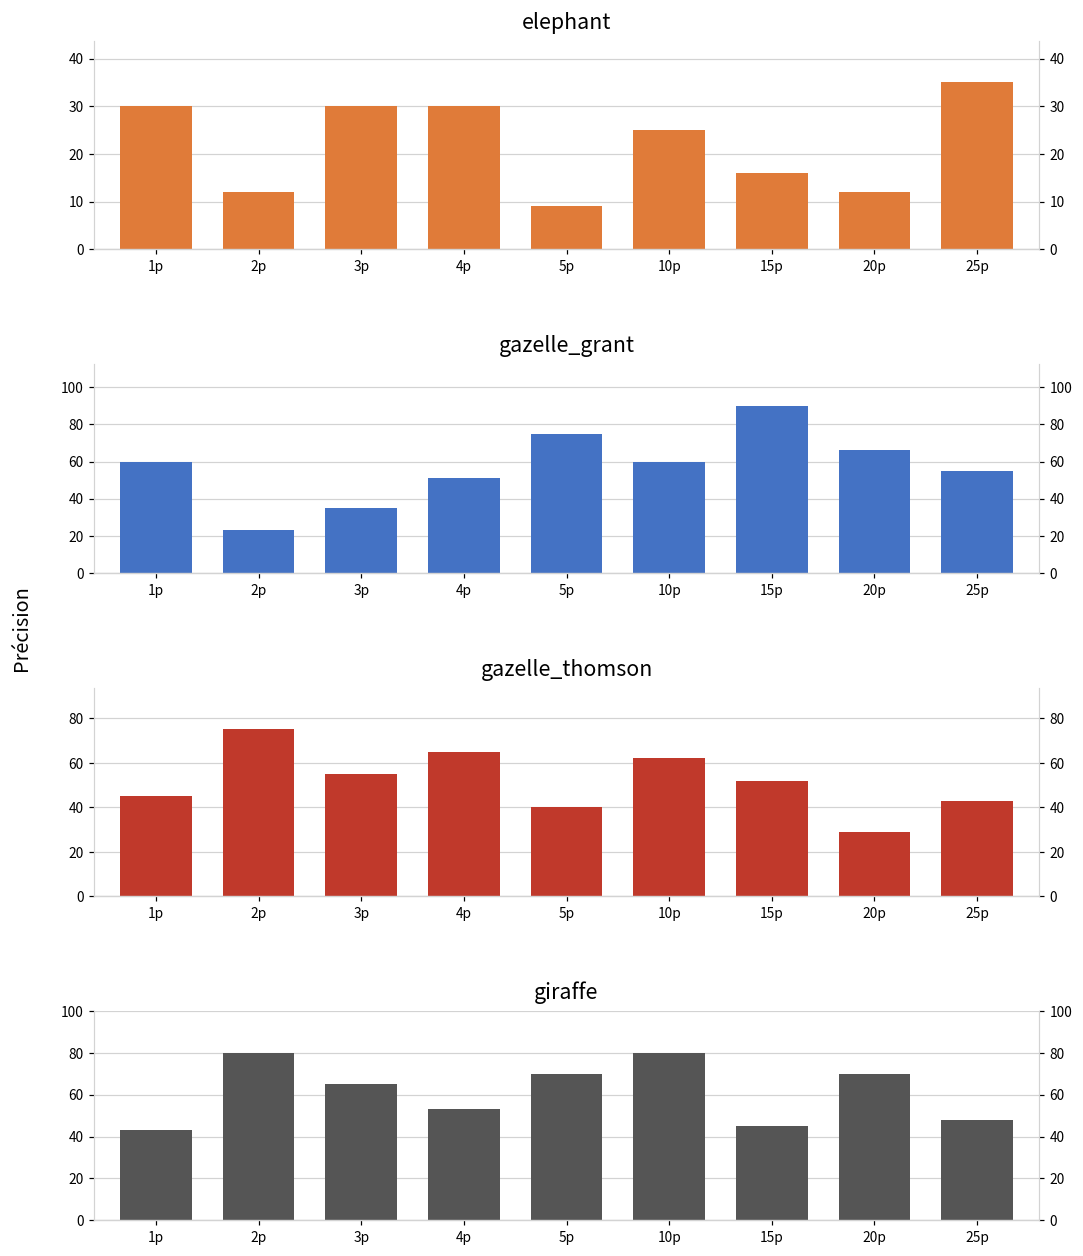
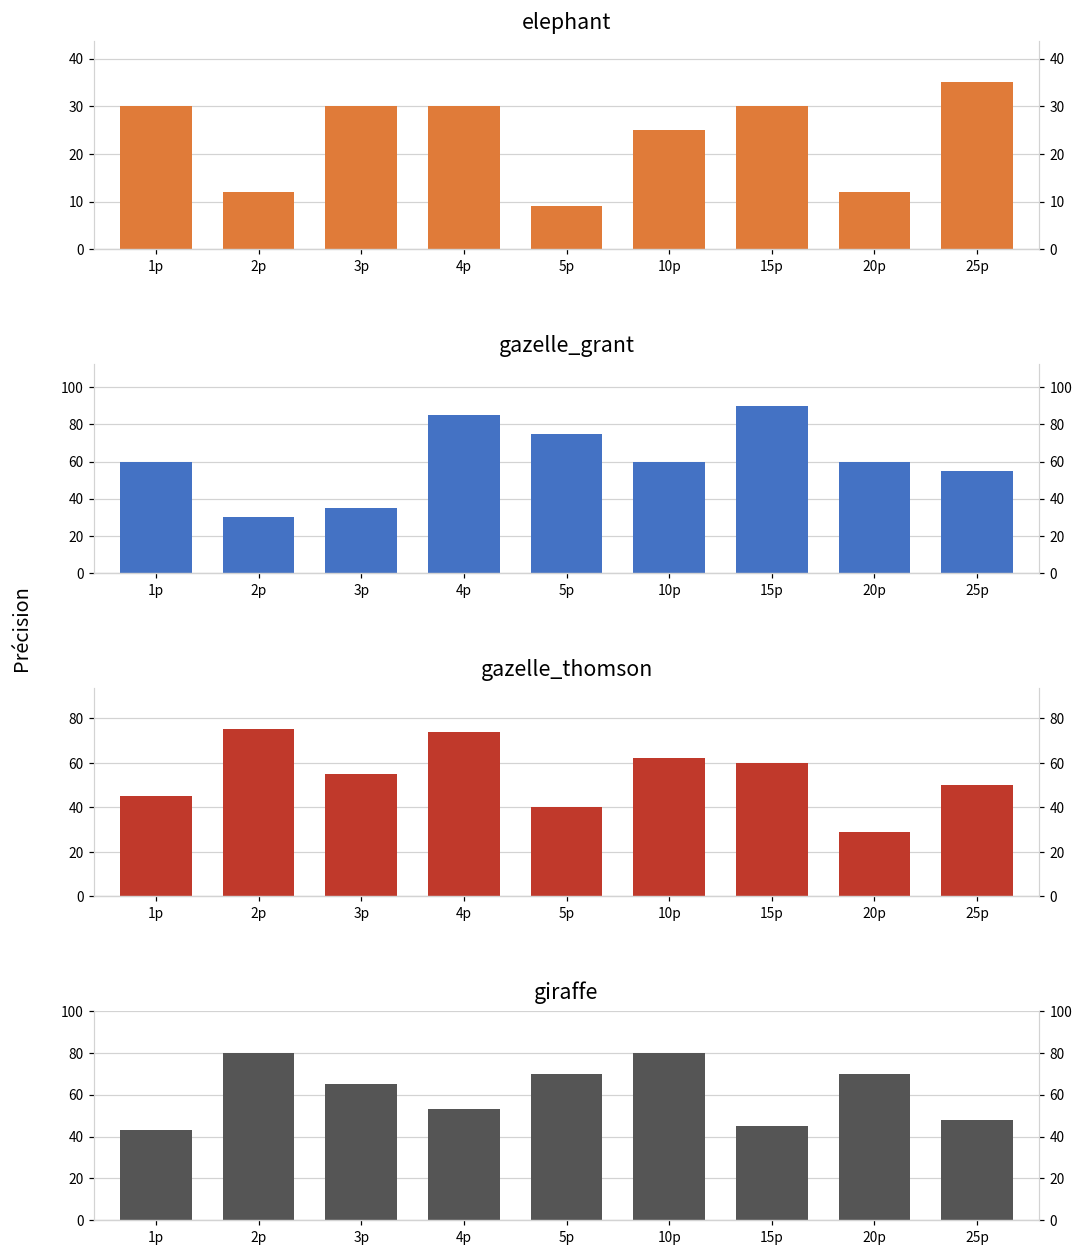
  {
    "elephant": {
      "1p": 30,
      "2p": 12,
      "3p": 30,
      "4p": 30,
      "5p": 9,
      "10p": 25,
-     "15p": 16,
+     "15p": 30,
      "20p": 12,
      "25p": 35
    },
    "gazelle_grant": {
      "1p": 60,
-     "2p": 23,
+     "2p": 30,
      "3p": 35,
-     "4p": 51,
+     "4p": 85,
      "5p": 75,
      "10p": 60,
      "15p": 90,
-     "20p": 66,
+     "20p": 60,
      "25p": 55
    },
    "gazelle_thomson": {
      "1p": 45,
      "2p": 75,
      "3p": 55,
-     "4p": 65,
+     "4p": 74,
      "5p": 40,
      "10p": 62,
-     "15p": 52,
+     "15p": 60,
      "20p": 29,
-     "25p": 43
+     "25p": 50
    },
    "giraffe": {
      "1p": 43,
      "2p": 80,
      "3p": 65,
      "4p": 53,
      "5p": 70,
      "10p": 80,
      "15p": 45,
      "20p": 70,
      "25p": 48
    }
  }
